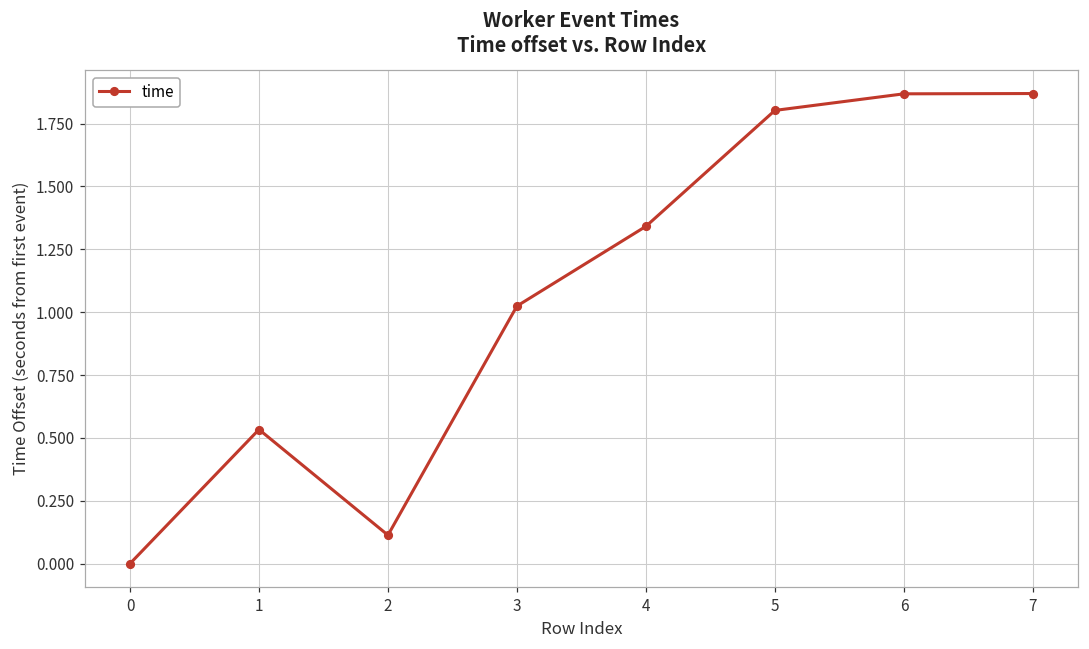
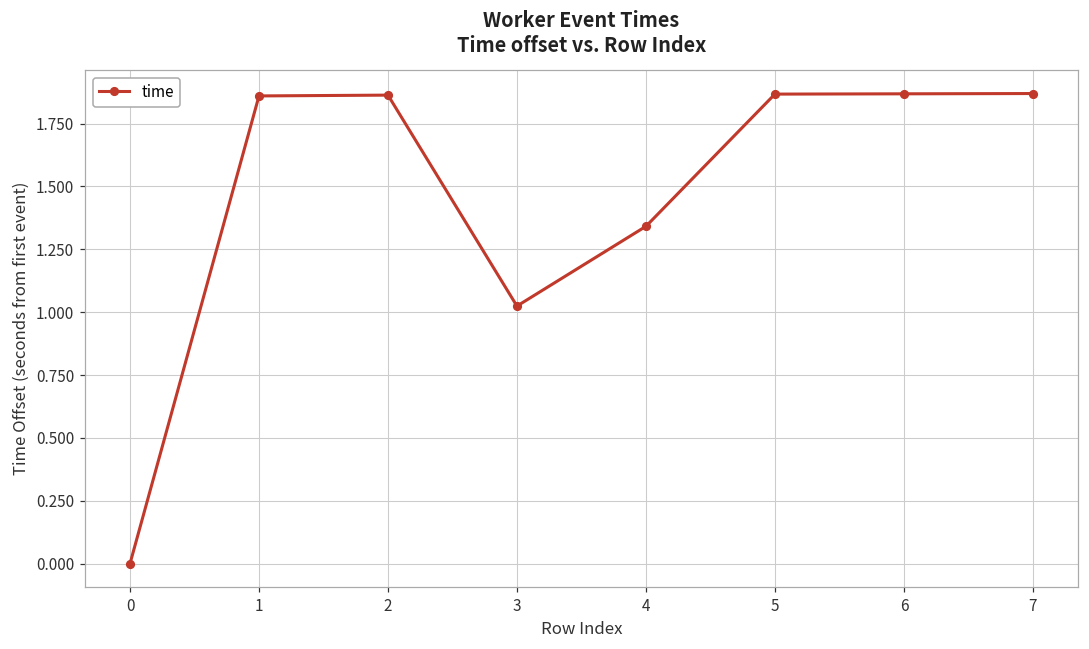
  {
    "0": 0.00,
-   "1": 0.53,
-   "2": 0.11,
+   "1": 1.86,
+   "2": 1.86,
    "3": 1.02,
    "4": 1.34,
-   "5": 1.80,
+   "5": 1.87,
    "6": 1.87,
    "7": 1.87
  }
